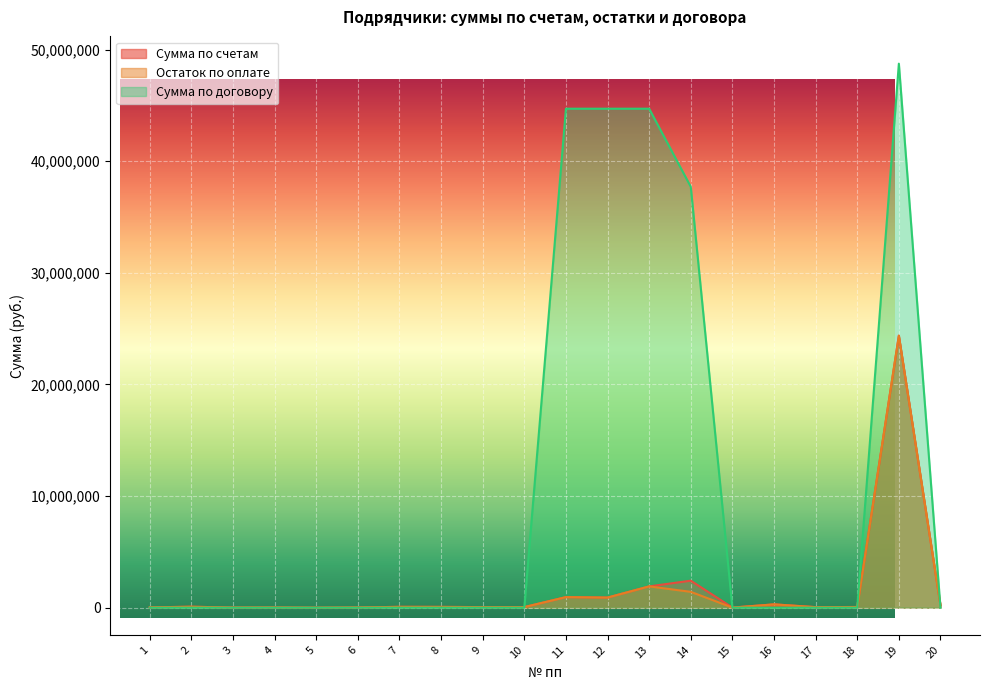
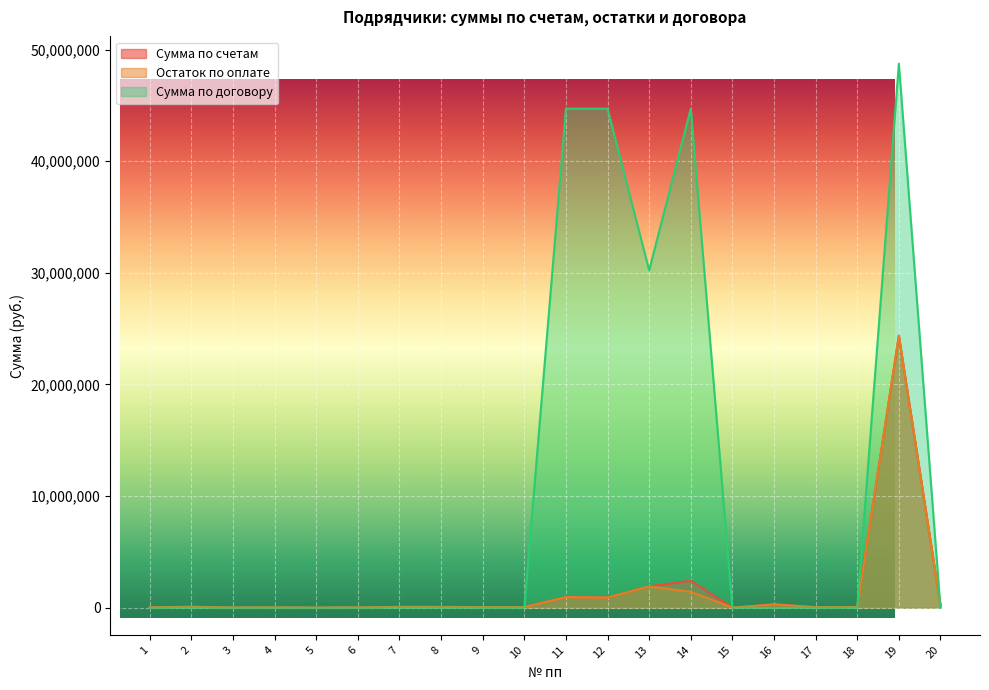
  {
    "Подрядчики: суммы по счетам, остатки и договора": {
      "Сумма по договору": {
        "11": "44,700,000",
        "12": "44,700,000",
-       "13": "44,700,000",
-       "14": "37,700,000",
+       "13": "30,200,000",
+       "14": "44,700,000",
        "16": "0",
        "19": "48,700,000"
      }
    }
  }
